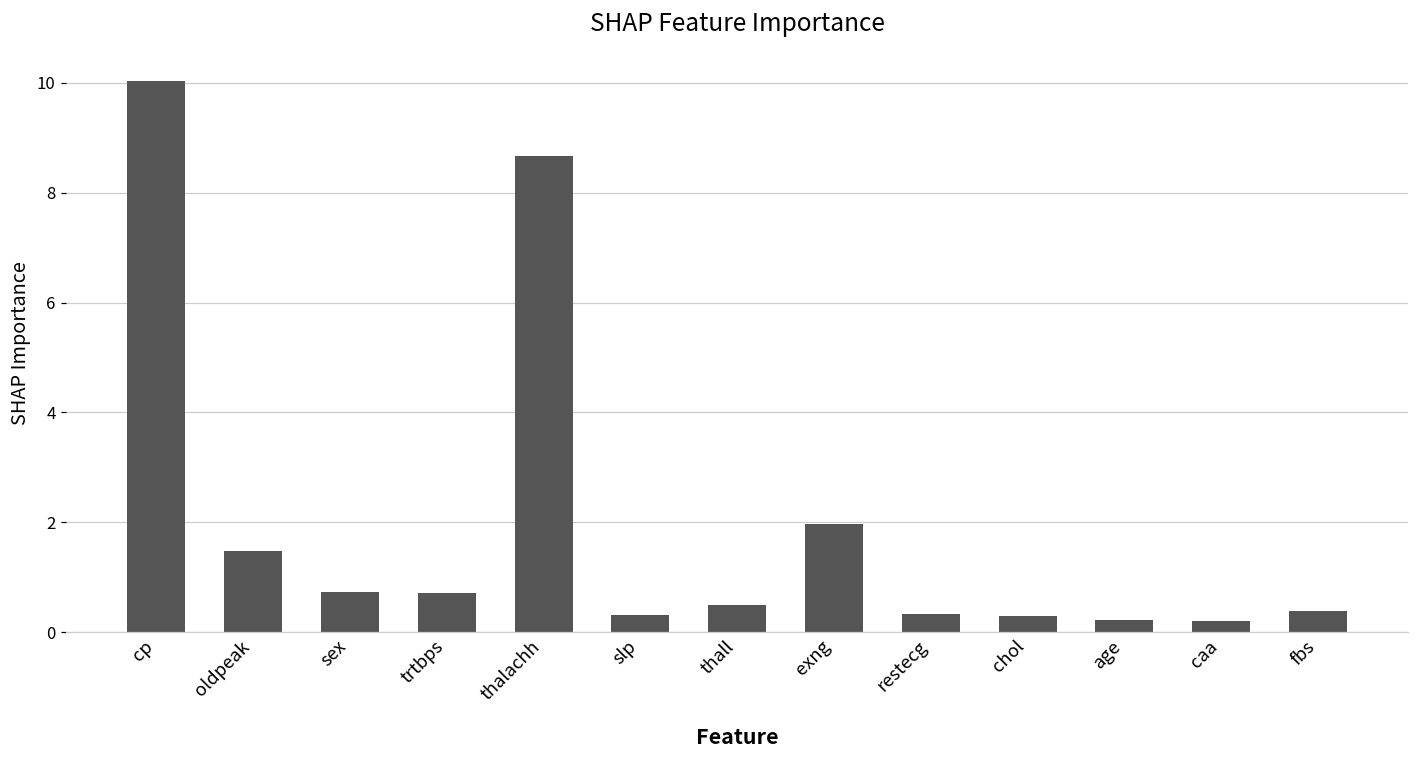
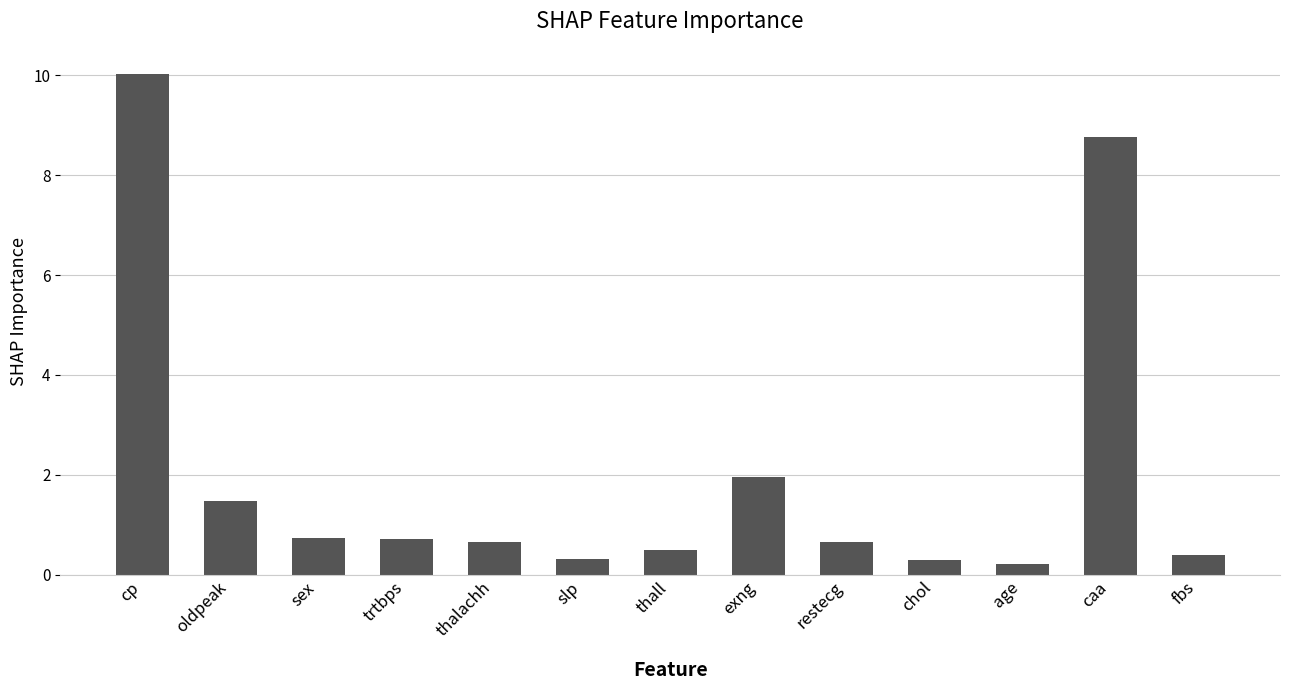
  {
    "cp": 10.0,
    "oldpeak": 1.5,
    "sex": 0.7,
    "trtbps": 0.7,
-   "thalachh": 8.7,
+   "thalachh": 0.7,
    "slp": 0.3,
    "thall": 0.5,
    "exng": 2.0,
-   "restecg": 0.3,
+   "restecg": 0.6,
    "chol": 0.3,
    "age": 0.2,
-   "caa": 0.2,
+   "caa": 8.8,
    "fbs": 0.4
  }
